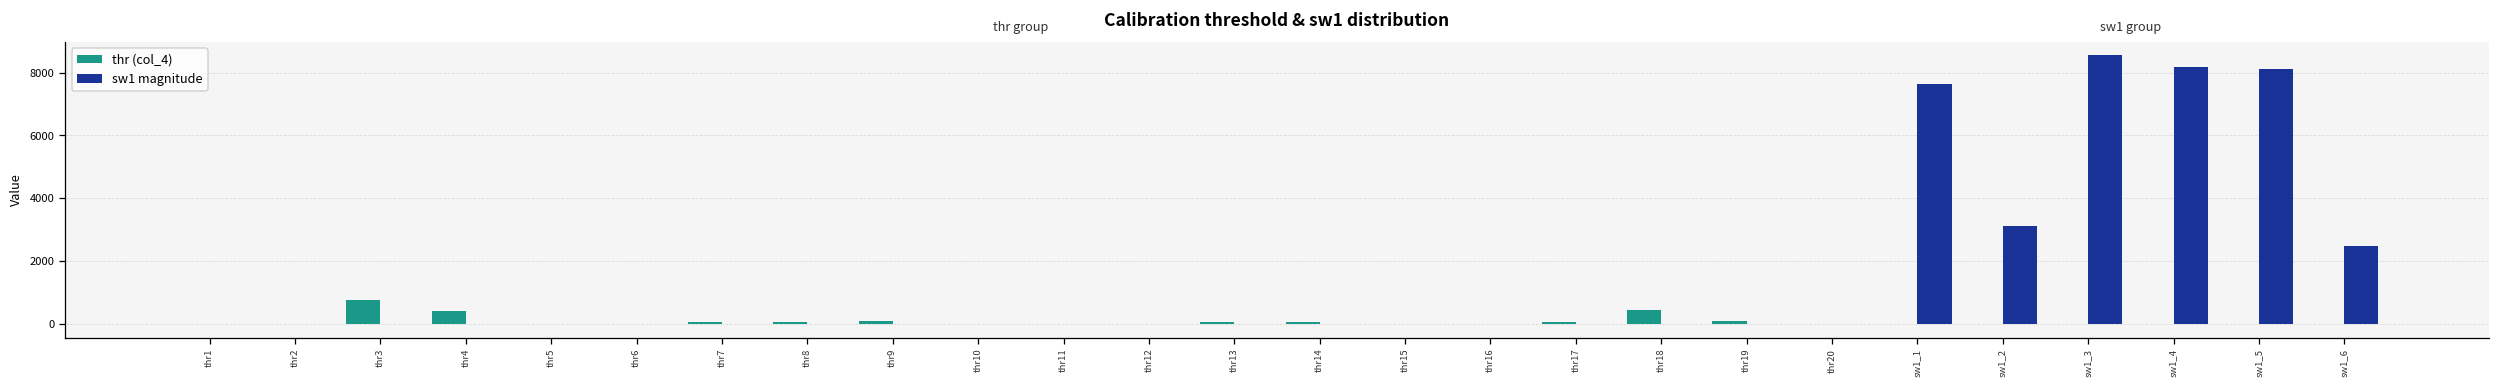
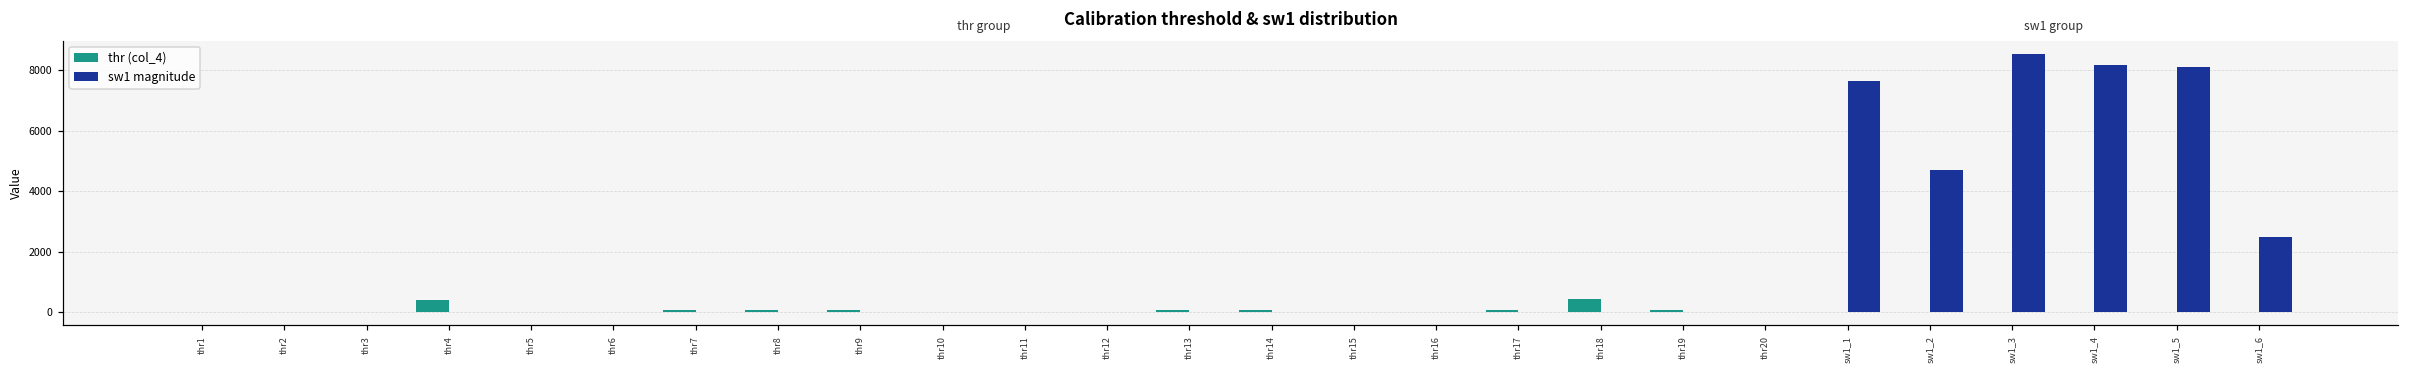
  {
    "thr (col_4)": {
-     "thr3": 700,
+     "thr3": 0,
      "thr4": 400,
      "thr18": 400,
      "sw1_1": 0,
      "sw1_2": 0,
      "sw1_3": 0,
      "sw1_4": 0,
      "sw1_5": 0,
      "sw1_6": 0
    },
    "sw1 magnitude": {
      "thr1": 0,
      "thr2": 0,
      "thr3": 0,
      "thr4": 0,
      "thr5": 0,
      "thr6": 0,
      "thr7": 0,
      "thr8": 0,
      "thr9": 0,
      "thr10": 0,
      "thr11": 0,
      "thr12": 0,
      "thr13": 0,
      "thr14": 0,
      "thr15": 0,
      "thr16": 0,
      "thr17": 0,
      "thr18": 0,
      "thr19": 0,
      "thr20": 0,
      "sw1_1": 7700,
-     "sw1_2": 3100,
+     "sw1_2": 4700,
      "sw1_3": 8600,
      "sw1_4": 8200,
      "sw1_5": 8100,
      "sw1_6": 2500
    }
  }
